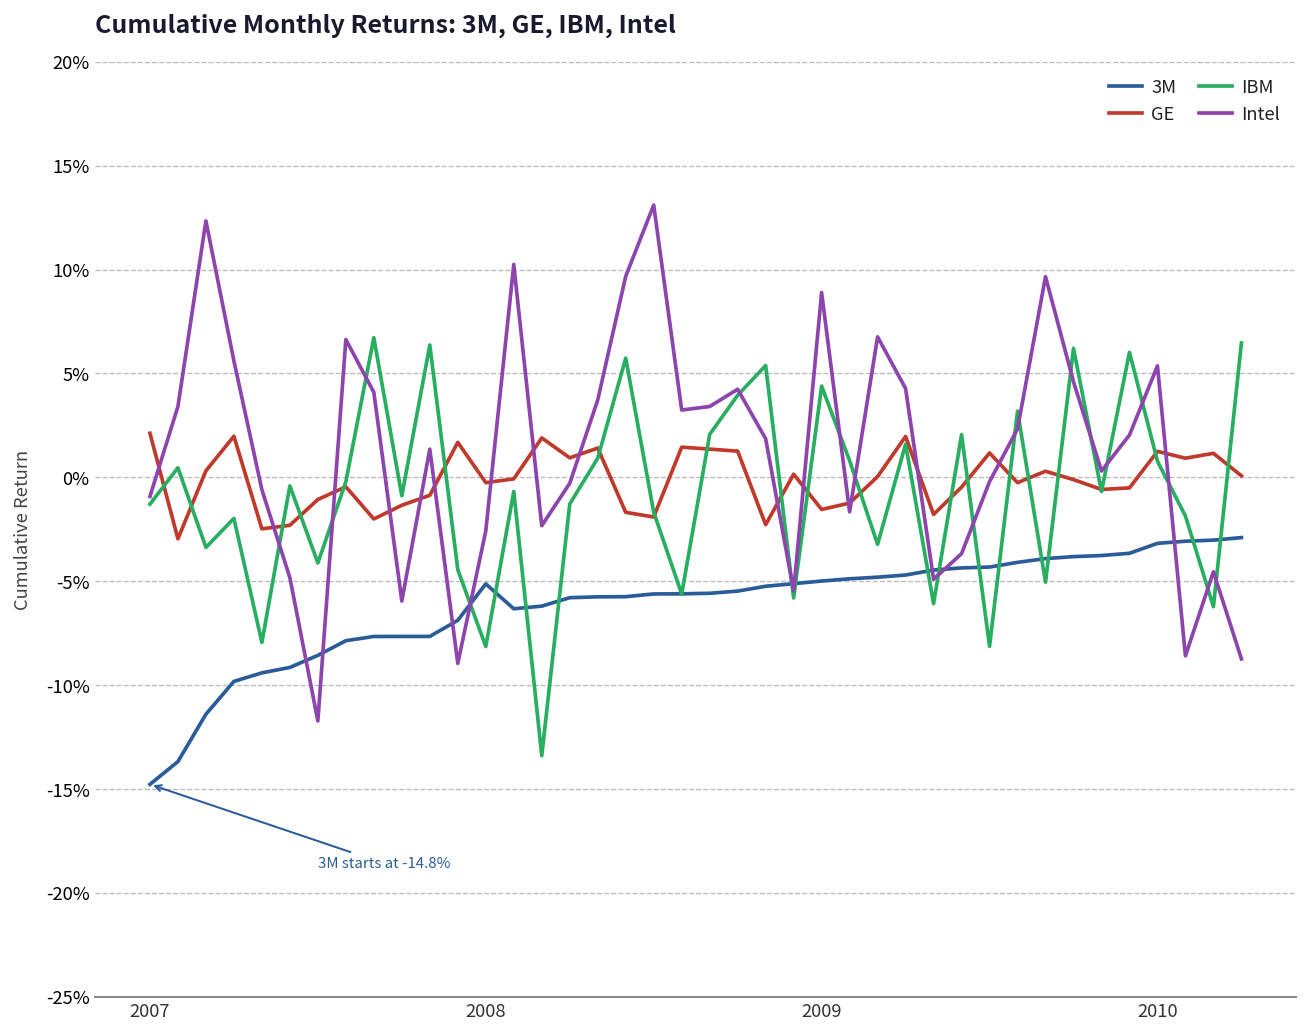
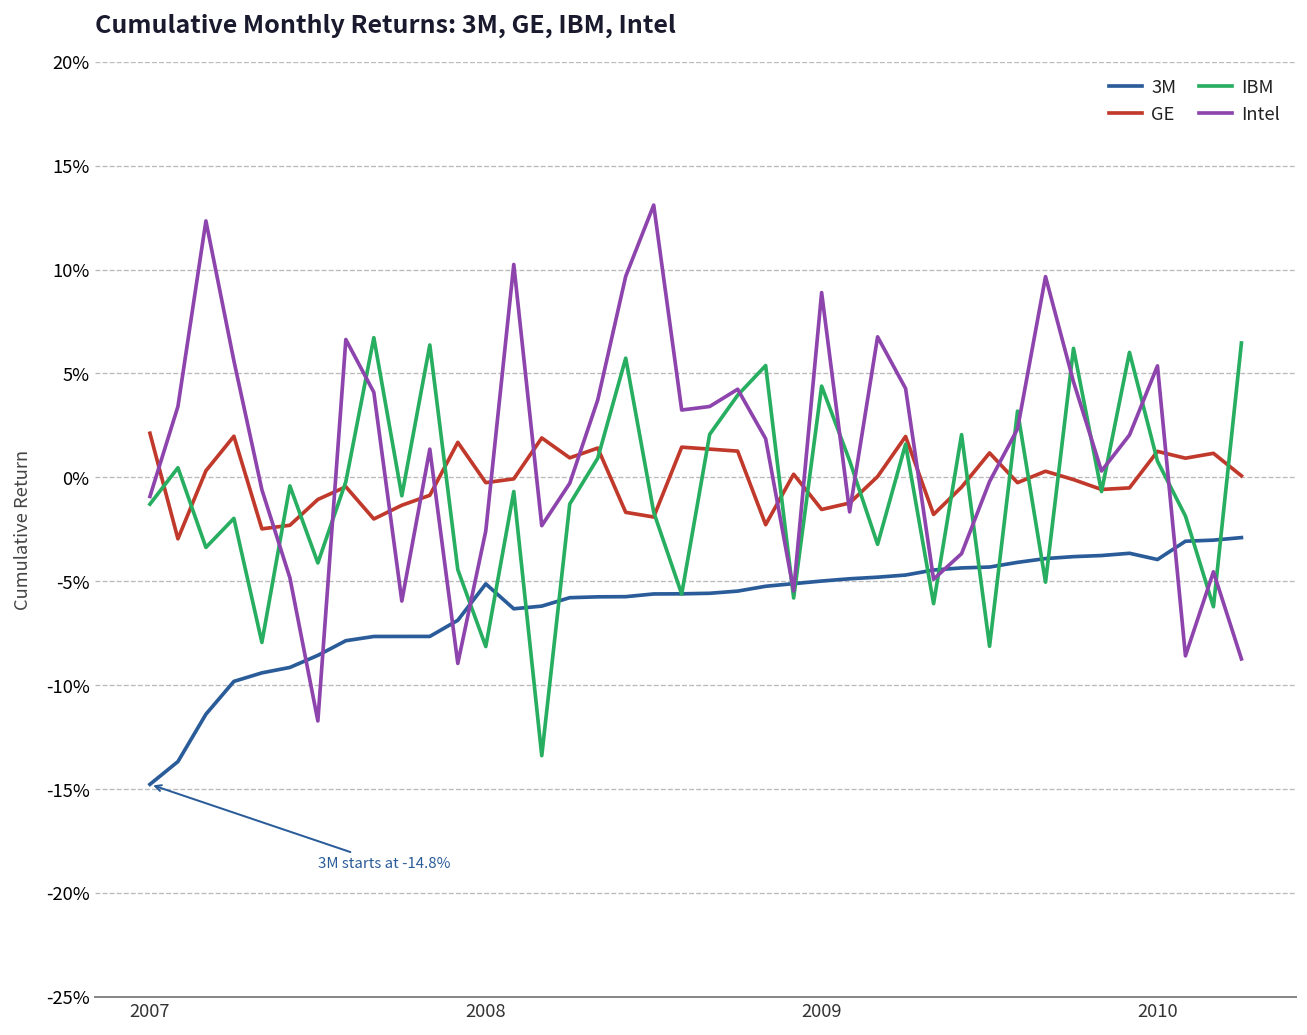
  {
    "3M": {
      "2008": "-5.1%",
      "2009": "-5.0%",
-     "2010": "-3.2%"
+     "2010": "-4.0%"
    },
    "GE": {
      "2007": "2.1%",
      "2008": "-0.3%",
      "2009": "-1.5%",
      "2010": "1.2%"
    },
    "IBM": {
      "2007": "-1.3%",
      "2008": "-8.1%",
      "2009": "4.4%",
      "2010": "0.8%"
    },
    "Intel": {
      "2007": "-0.9%",
      "2008": "-2.6%",
      "2009": "8.9%",
      "2010": "5.4%"
    }
  }
